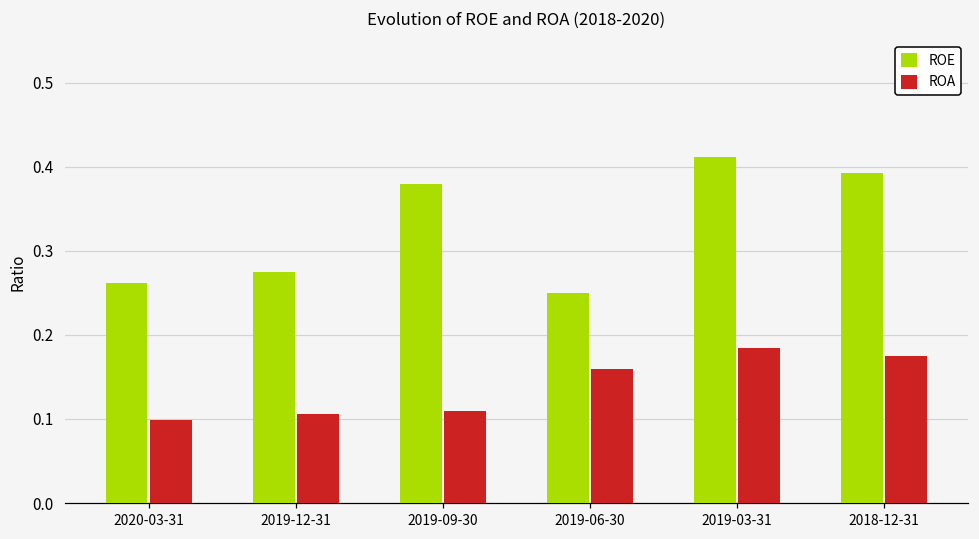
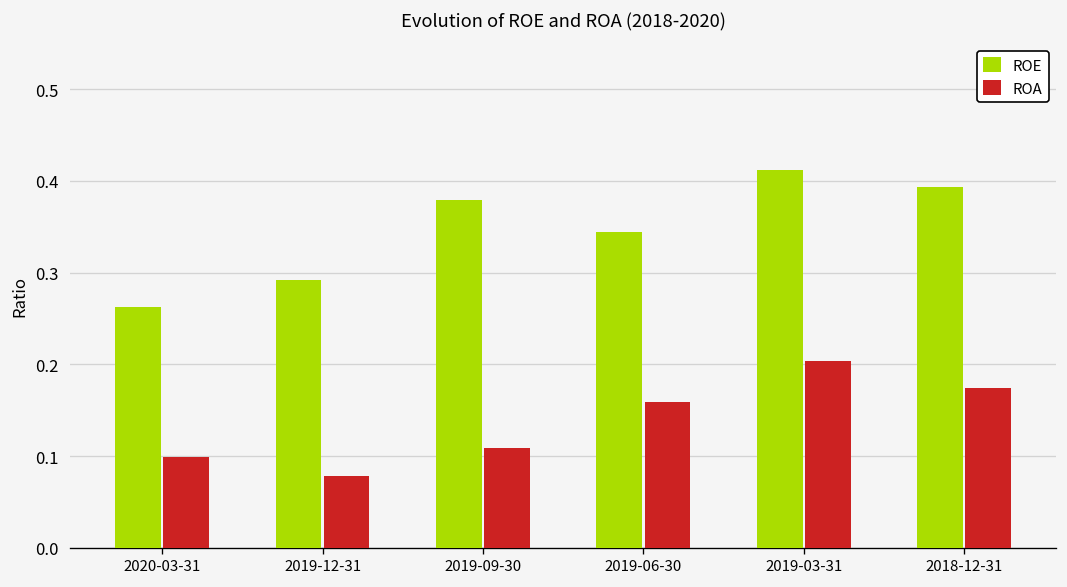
  {
    "ROE": {
      "2020-03-31": 0.26,
-     "2019-12-31": 0.27,
+     "2019-12-31": 0.29,
      "2019-09-30": 0.38,
-     "2019-06-30": 0.25,
+     "2019-06-30": 0.34,
      "2019-03-31": 0.41,
      "2018-12-31": 0.39
    },
    "ROA": {
      "2020-03-31": 0.10,
-     "2019-12-31": 0.11,
+     "2019-12-31": 0.08,
      "2019-09-30": 0.11,
      "2019-06-30": 0.16,
-     "2019-03-31": 0.18,
+     "2019-03-31": 0.20,
      "2018-12-31": 0.17
    }
  }
